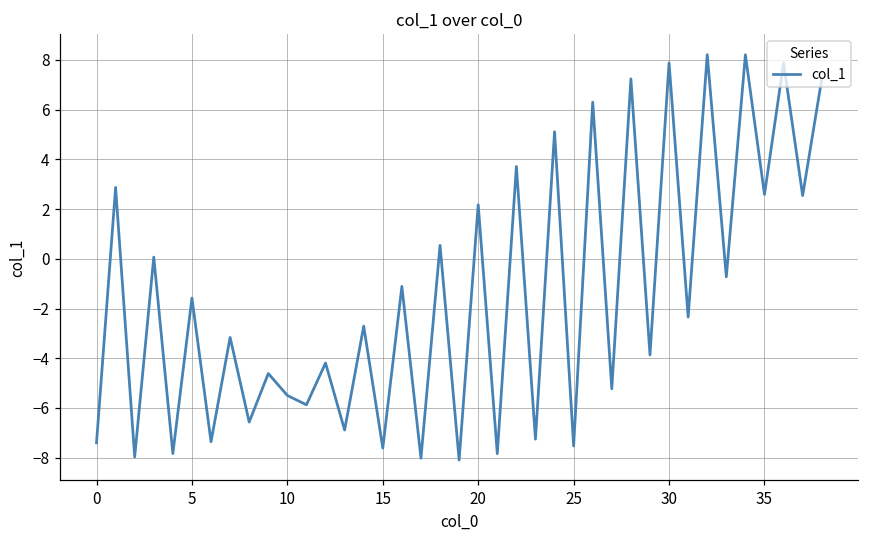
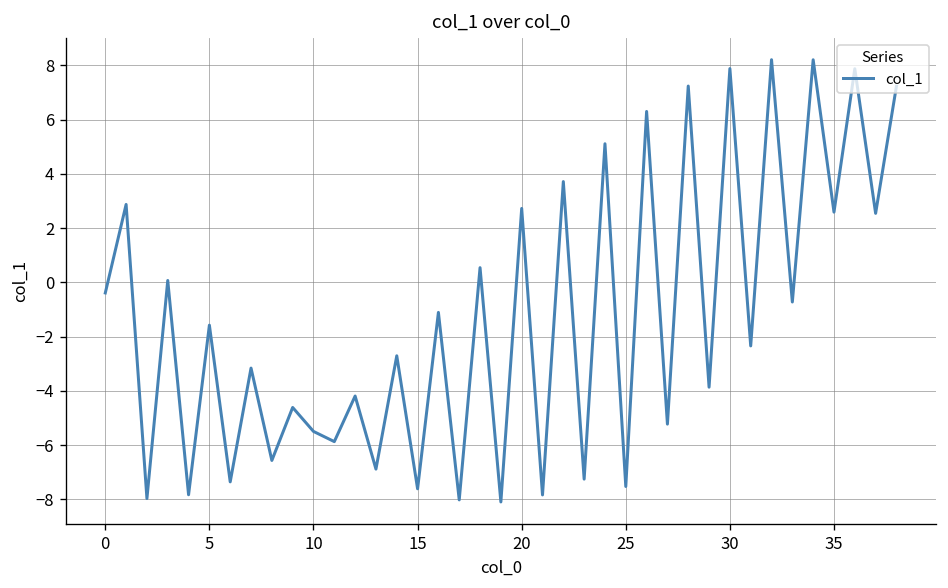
  {
-   "0": -7.4,
+   "0": -0.4,
    "5": -1.6,
    "10": -5.5,
    "15": -7.6,
-   "20": 2.2,
+   "20": 2.7,
    "25": -7.5,
    "30": 7.9,
    "35": 2.6
  }
